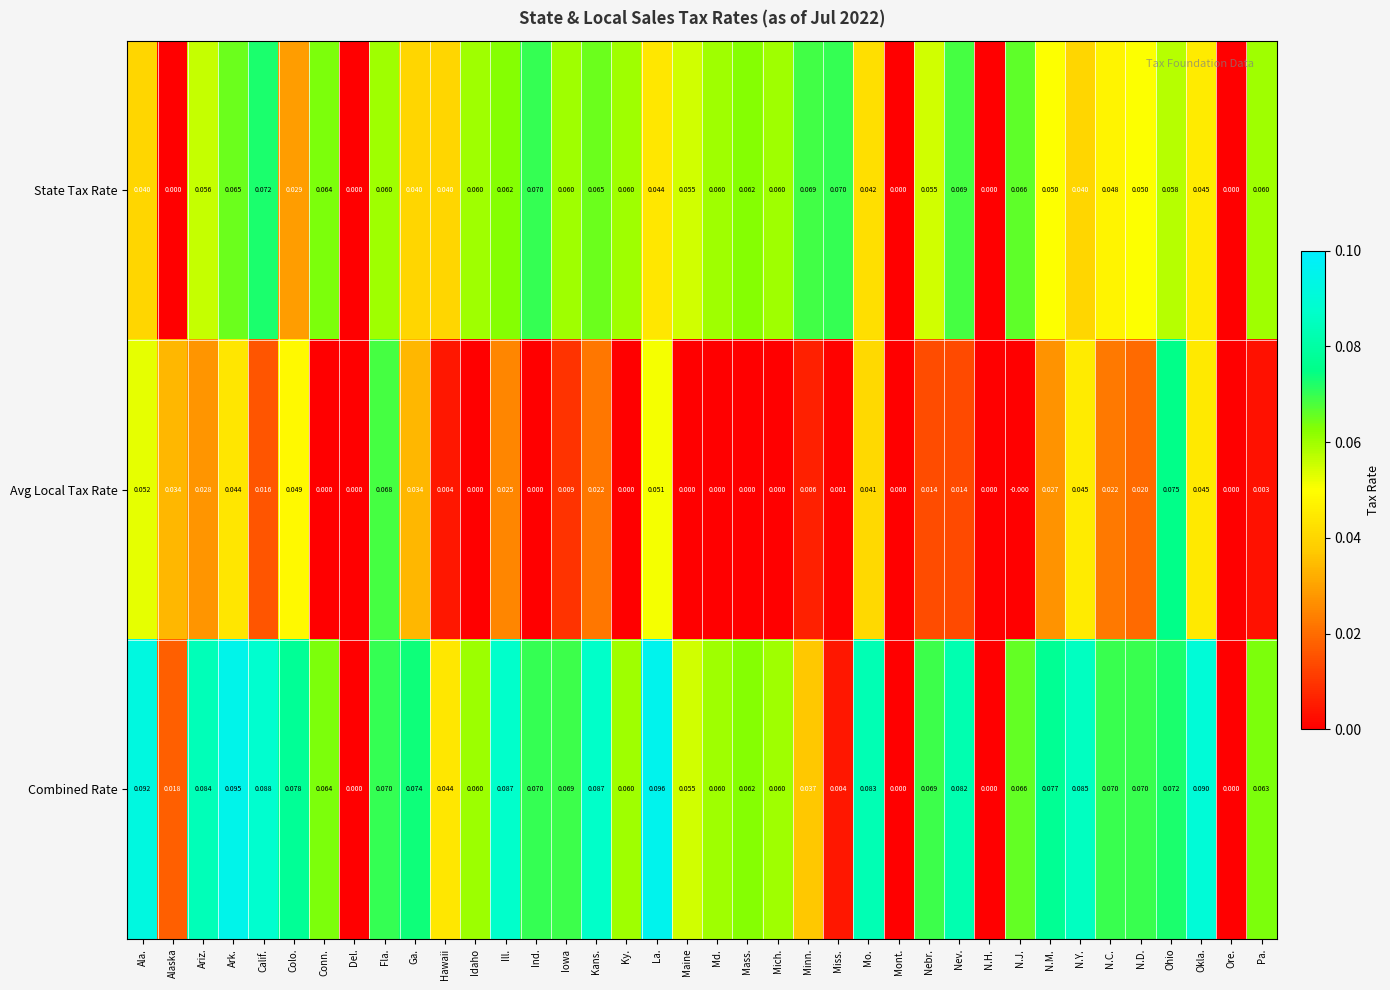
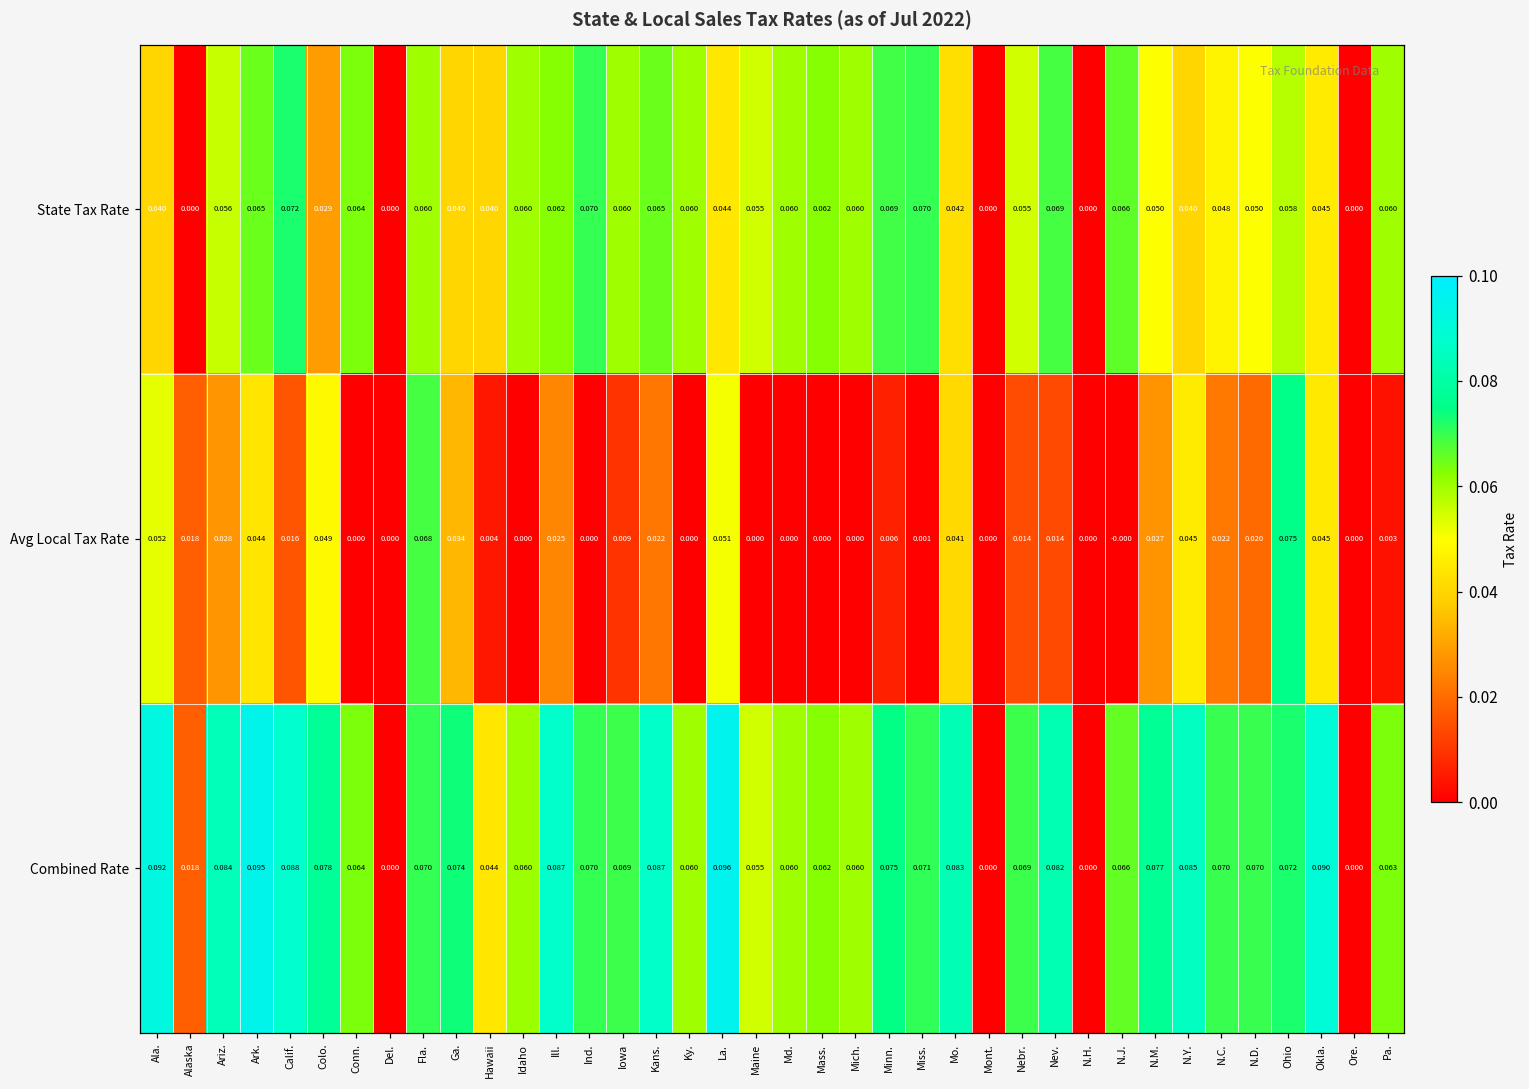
  {
    "State Tax Rate": {
      "Ala.": 0.040,
      "Alaska": 0.000,
      "Ariz.": 0.056,
      "Ark.": 0.065,
      "Calif.": 0.072,
      "Colo.": 0.029,
      "Conn.": 0.064,
      "Del.": 0.000,
      "Fla.": 0.060,
      "Ga.": 0.040,
      "Hawaii": 0.040,
      "Idaho": 0.060,
      "Ill.": 0.062,
      "Ind.": 0.070,
      "Iowa": 0.060,
      "Kans.": 0.065,
      "Ky.": 0.060,
      "La.": 0.044,
      "Maine": 0.055,
      "Md.": 0.060,
      "Mass.": 0.062,
      "Mich.": 0.060,
      "Minn.": 0.069,
      "Miss.": 0.070,
      "Mo.": 0.042,
      "Mont.": 0.000,
      "Nebr.": 0.055,
      "Nev.": 0.069,
      "N.H.": 0.000,
      "N.J.": 0.066,
      "N.M.": 0.050,
      "N.Y.": 0.040,
      "N.C.": 0.048,
      "N.D.": 0.050,
      "Ohio": 0.058,
      "Ore.": 0.000,
      "Pa.": 0.060
    },
    "Avg Local Tax Rate": {
      "Ala.": 0.052,
-     "Alaska": 0.034,
+     "Alaska": 0.018,
      "Ariz.": 0.028,
      "Ark.": 0.044,
      "Calif.": 0.016,
      "Colo.": 0.049,
      "Conn.": 0.000,
      "Del.": 0.000,
      "Fla.": 0.068,
      "Ga.": 0.034,
      "Hawaii": 0.004,
      "Idaho": 0.000,
      "Ill.": 0.025,
      "Ind.": 0.000,
      "Iowa": 0.009,
      "Kans.": 0.022,
      "Ky.": 0.000,
      "La.": 0.051,
      "Maine": 0.000,
      "Md.": 0.000,
      "Mass.": 0.000,
      "Mich.": 0.000,
      "Minn.": 0.006,
      "Miss.": 0.001,
      "Mo.": 0.041,
      "Mont.": 0.000,
      "Nebr.": 0.014,
      "Nev.": 0.014,
      "N.H.": 0.000,
      "N.J.": -0.000,
      "N.M.": 0.027,
      "N.Y.": 0.045,
      "N.C.": 0.022,
      "N.D.": 0.020,
      "Ohio": 0.075,
      "Okla.": 0.045,
      "Ore.": 0.000,
      "Pa.": 0.003
    },
    "Combined Rate": {
      "Ala.": 0.092,
      "Alaska": 0.018,
      "Ariz.": 0.084,
      "Ark.": 0.095,
      "Calif.": 0.088,
      "Colo.": 0.078,
      "Conn.": 0.064,
      "Del.": 0.000,
      "Fla.": 0.070,
      "Ga.": 0.074,
      "Hawaii": 0.044,
      "Idaho": 0.060,
      "Ill.": 0.087,
      "Ind.": 0.070,
      "Iowa": 0.069,
      "Kans.": 0.087,
      "Ky.": 0.060,
      "La.": 0.096,
      "Maine": 0.055,
      "Md.": 0.060,
      "Mass.": 0.062,
      "Mich.": 0.060,
-     "Minn.": 0.037,
-     "Miss.": 0.004,
+     "Minn.": 0.075,
+     "Miss.": 0.071,
      "Mo.": 0.083,
      "Mont.": 0.000,
      "Nebr.": 0.069,
      "Nev.": 0.082,
      "N.H.": 0.000,
      "N.J.": 0.066,
      "N.M.": 0.077,
      "N.Y.": 0.085,
      "N.C.": 0.070,
      "N.D.": 0.070,
      "Ohio": 0.072,
      "Okla.": 0.090,
      "Ore.": 0.000,
      "Pa.": 0.063
    }
  }
